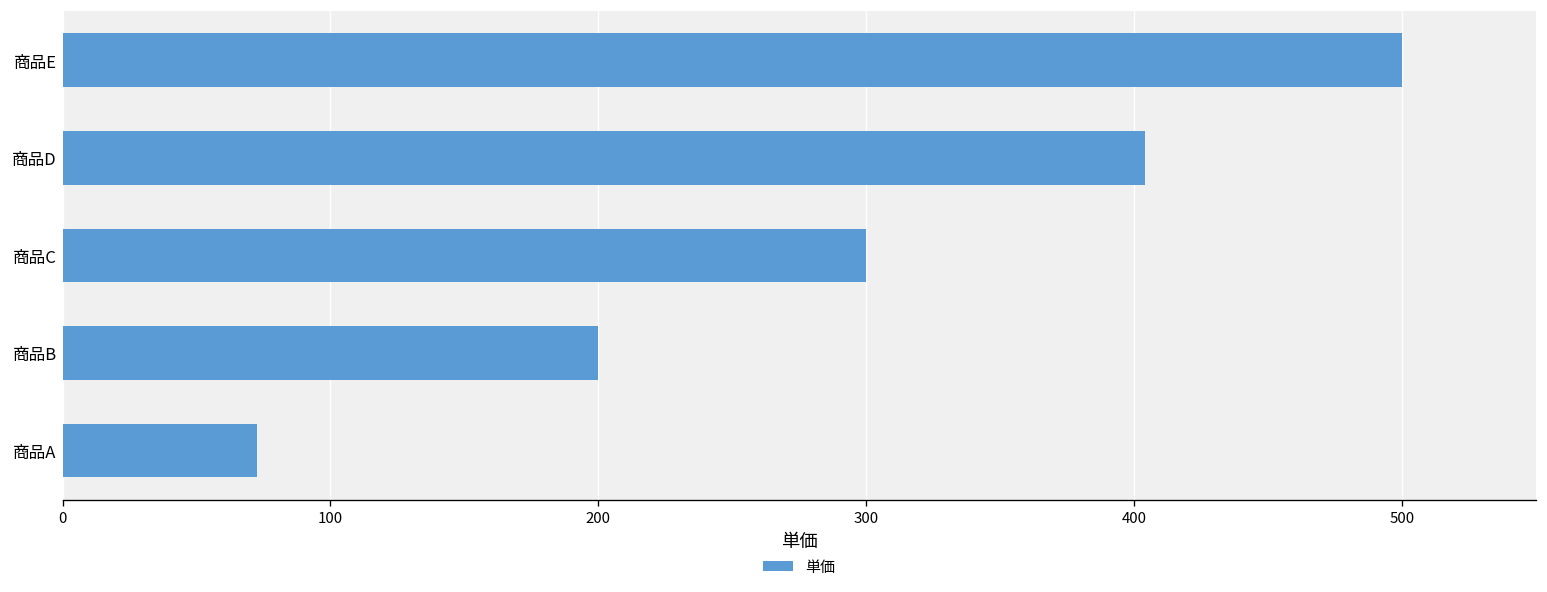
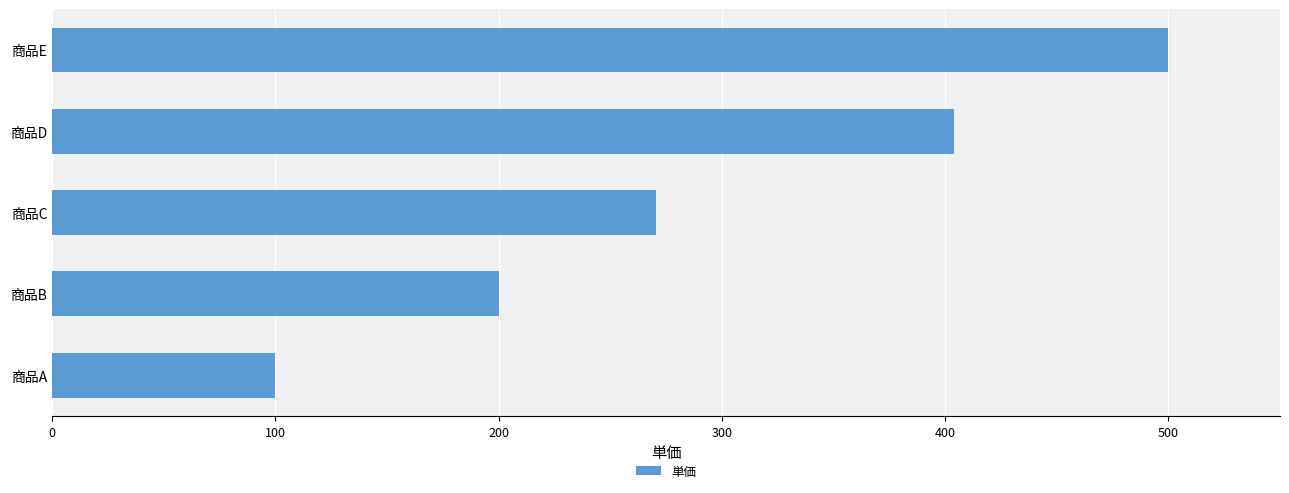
  {
    "商品E": 500,
    "商品D": 404,
-   "商品C": 300,
+   "商品C": 270,
    "商品B": 200,
-   "商品A": 73
+   "商品A": 100
  }
